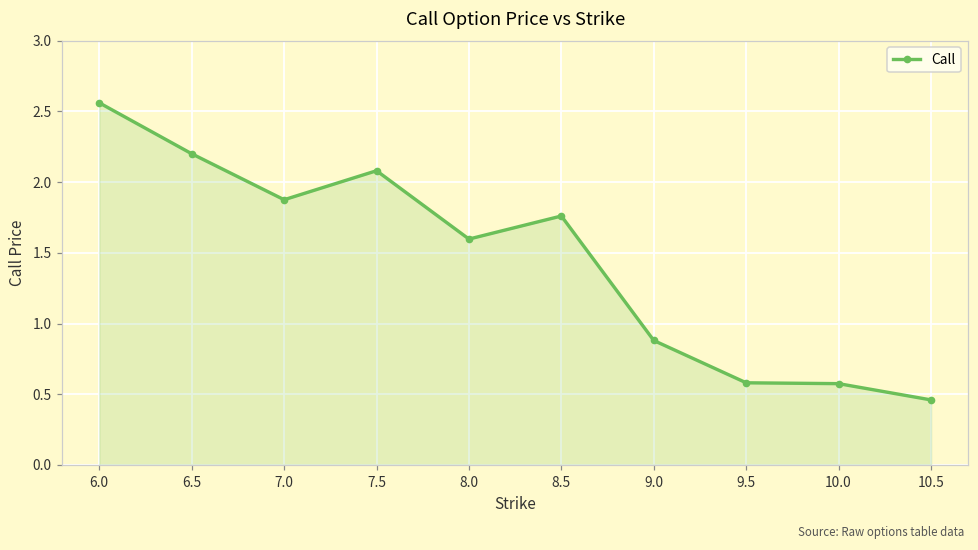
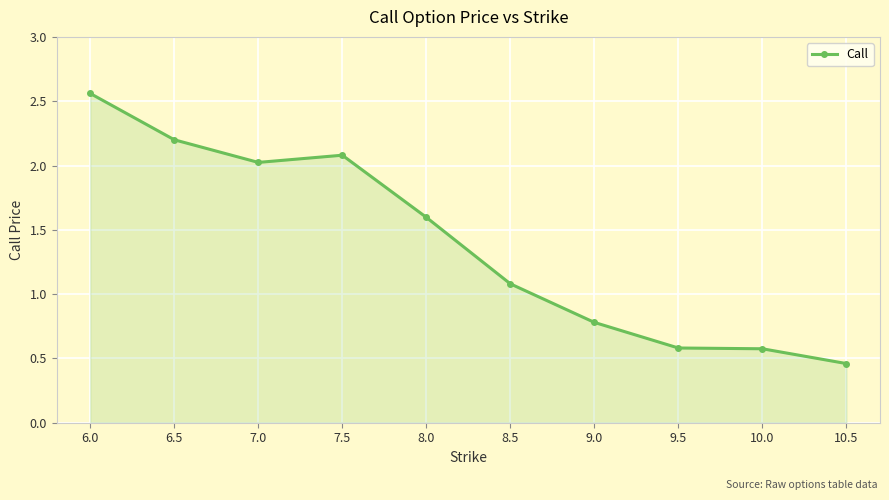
  {
    "6.0": 2.56,
    "6.5": 2.20,
-   "7.0": 1.88,
+   "7.0": 2.02,
    "7.5": 2.08,
    "8.0": 1.60,
-   "8.5": 1.76,
-   "9.0": 0.88,
+   "8.5": 1.08,
+   "9.0": 0.78,
    "9.5": 0.58,
    "10.0": 0.58,
    "10.5": 0.46
  }
